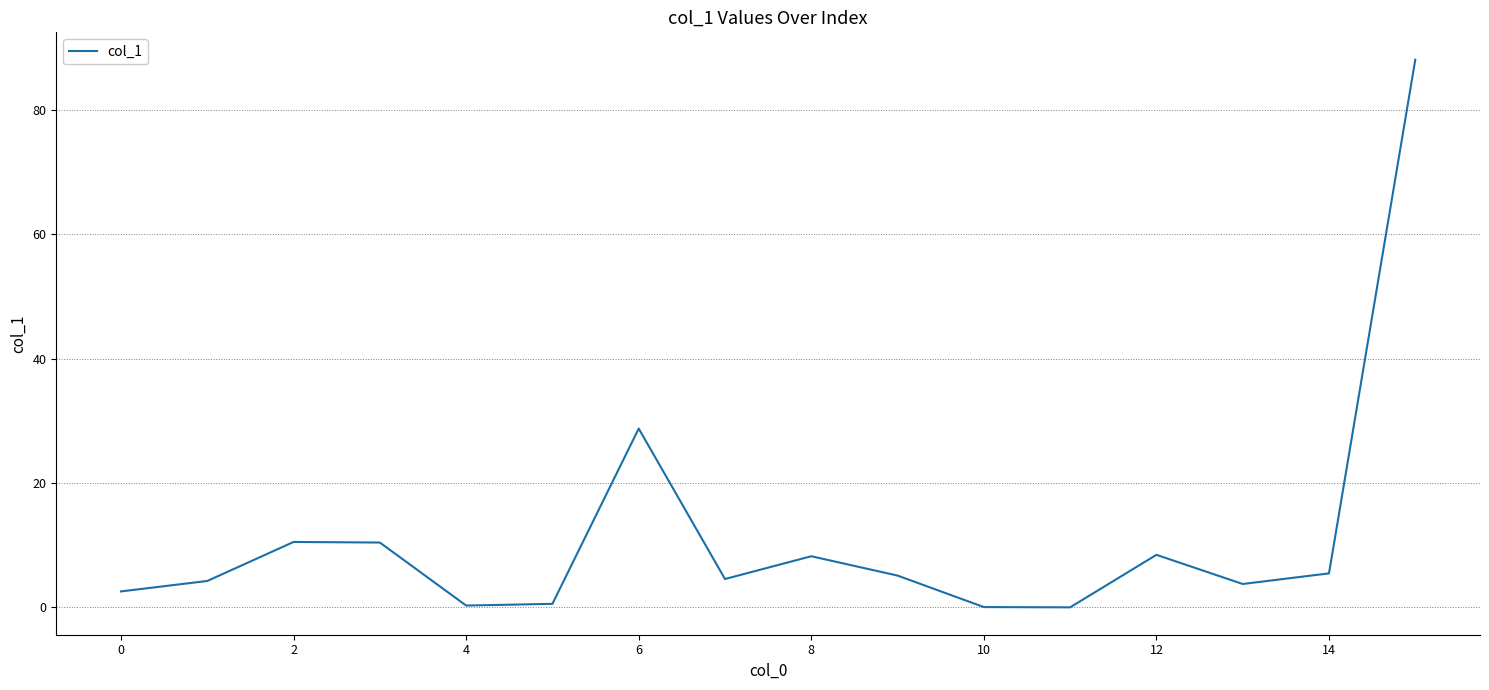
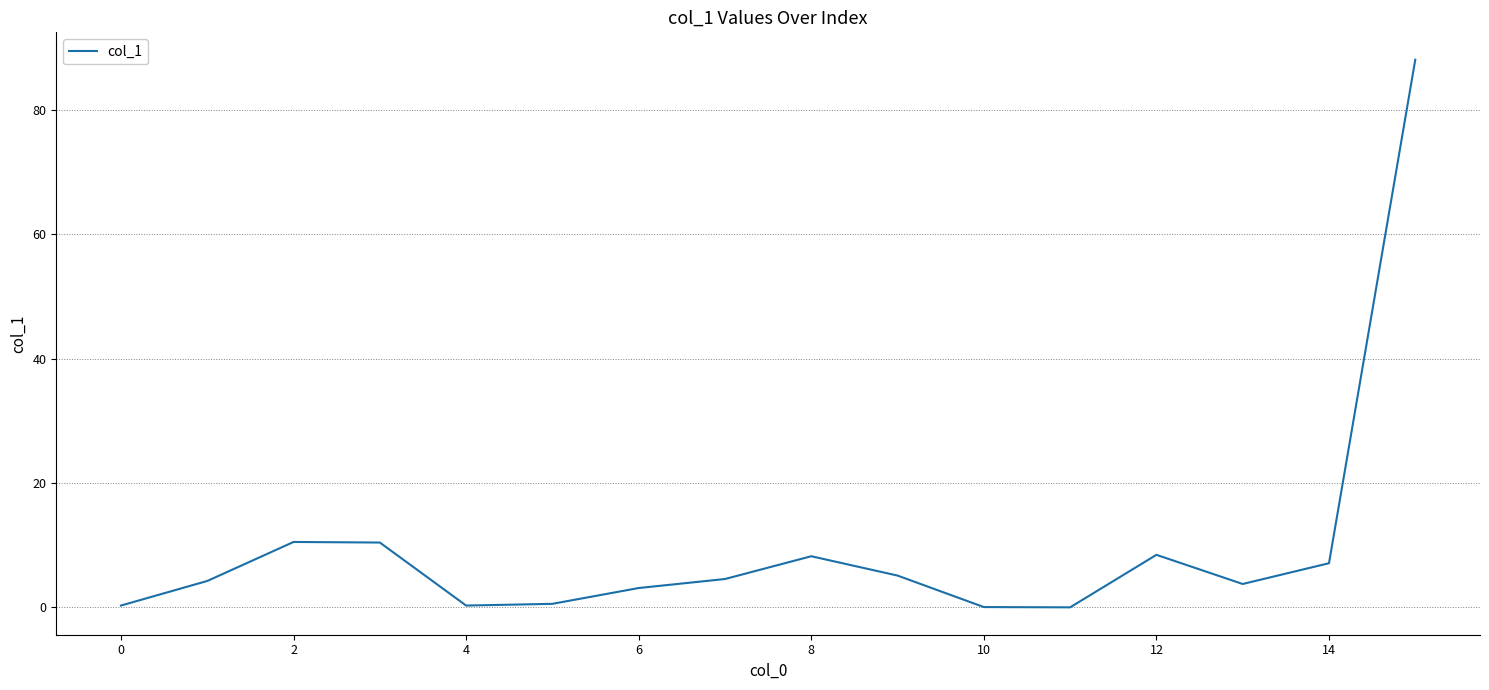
  {
-   "0": 3,
+   "0": 0,
    "2": 11,
    "4": 0,
-   "6": 29,
+   "6": 3,
    "8": 8,
    "10": 0,
    "12": 8,
-   "14": 5
+   "14": 7
  }
